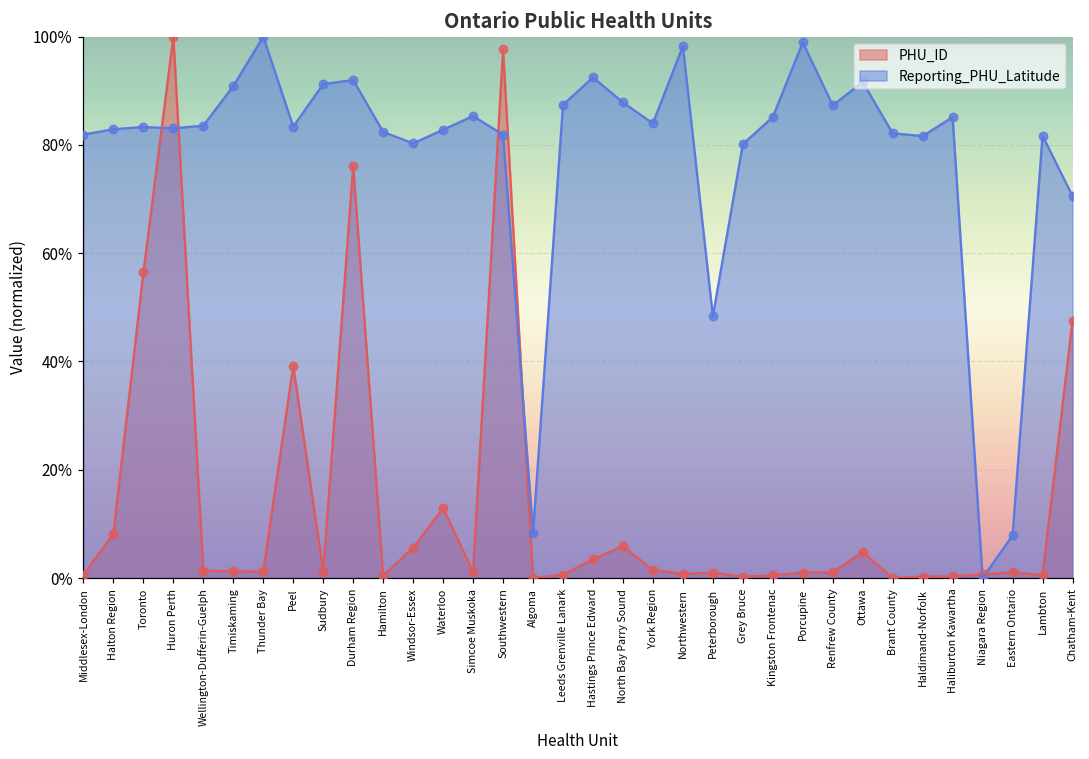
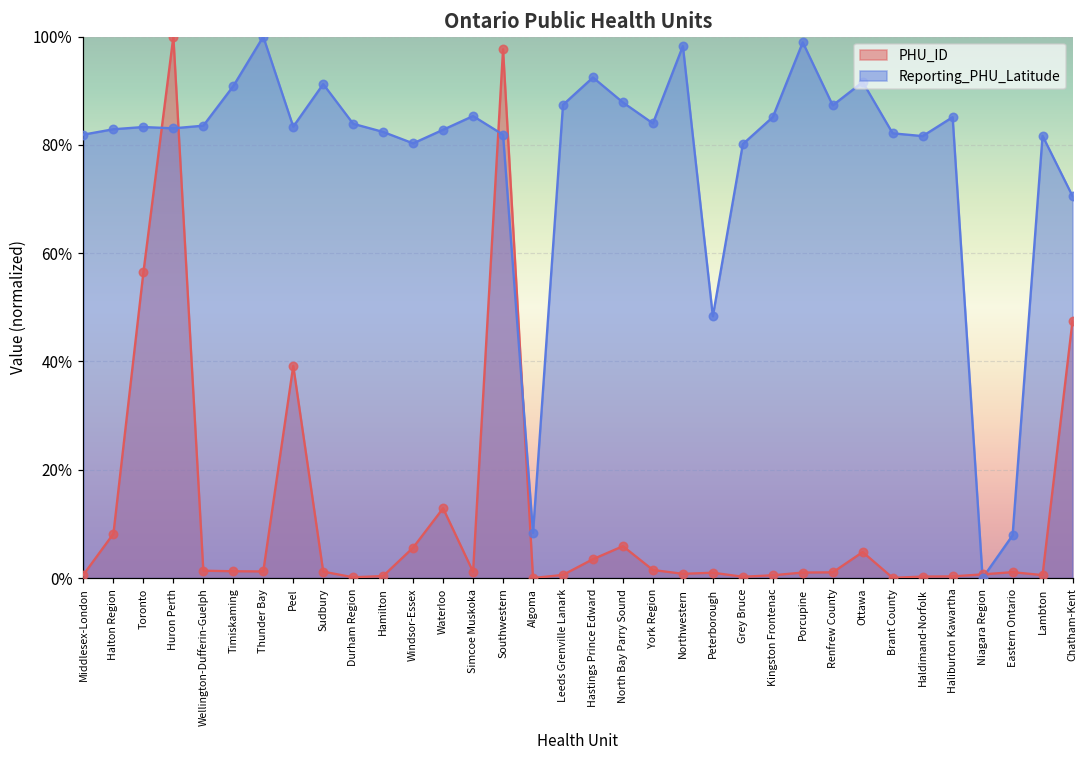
  {
    "PHU_ID": {
      "Middlesex-London": "1%",
      "Halton Region": "8%",
      "Toronto": "56%",
      "Huron Perth": "100%",
      "Wellington-Dufferin-Guelph": "1%",
      "Timiskaming": "1%",
      "Thunder Bay": "1%",
      "Peel": "39%",
      "Sudbury": "1%",
-     "Durham Region": "76%",
+     "Durham Region": "0%",
      "Hamilton": "0%",
      "Windsor-Essex": "6%",
      "Waterloo": "13%",
      "Simcoe Muskoka": "1%",
      "Southwestern": "98%",
      "Algoma": "0%",
      "Leeds Grenville Lanark": "1%",
      "Hastings Prince Edward": "3%",
      "North Bay Parry Sound": "6%",
      "York Region": "1%",
      "Northwestern": "1%",
      "Peterborough": "1%",
      "Grey Bruce": "0%",
      "Kingston Frontenac": "1%",
      "Porcupine": "1%",
      "Renfrew County": "1%",
      "Ottawa": "5%",
      "Brant County": "0%",
      "Haldimand-Norfolk": "0%",
      "Haliburton Kawartha": "0%",
      "Niagara Region": "1%",
      "Eastern Ontario": "1%",
      "Lambton": "1%",
      "Chatham-Kent": "48%"
    },
    "Reporting_PHU_Latitude": {
      "Middlesex-London": "82%",
      "Halton Region": "83%",
      "Toronto": "83%",
      "Huron Perth": "83%",
      "Wellington-Dufferin-Guelph": "84%",
      "Timiskaming": "91%",
      "Thunder Bay": "100%",
      "Peel": "83%",
      "Sudbury": "91%",
-     "Durham Region": "92%",
+     "Durham Region": "84%",
      "Hamilton": "82%",
      "Windsor-Essex": "80%",
      "Waterloo": "83%",
      "Simcoe Muskoka": "85%",
      "Southwestern": "82%",
      "Algoma": "8%",
      "Leeds Grenville Lanark": "87%",
      "Hastings Prince Edward": "92%",
      "North Bay Parry Sound": "88%",
      "York Region": "84%",
      "Northwestern": "98%",
      "Peterborough": "48%",
      "Grey Bruce": "80%",
      "Kingston Frontenac": "85%",
      "Porcupine": "99%",
      "Renfrew County": "87%",
      "Brant County": "82%",
      "Haldimand-Norfolk": "82%",
      "Haliburton Kawartha": "85%",
      "Niagara Region": "0%",
      "Eastern Ontario": "8%",
      "Lambton": "82%",
      "Chatham-Kent": "71%"
    }
  }
